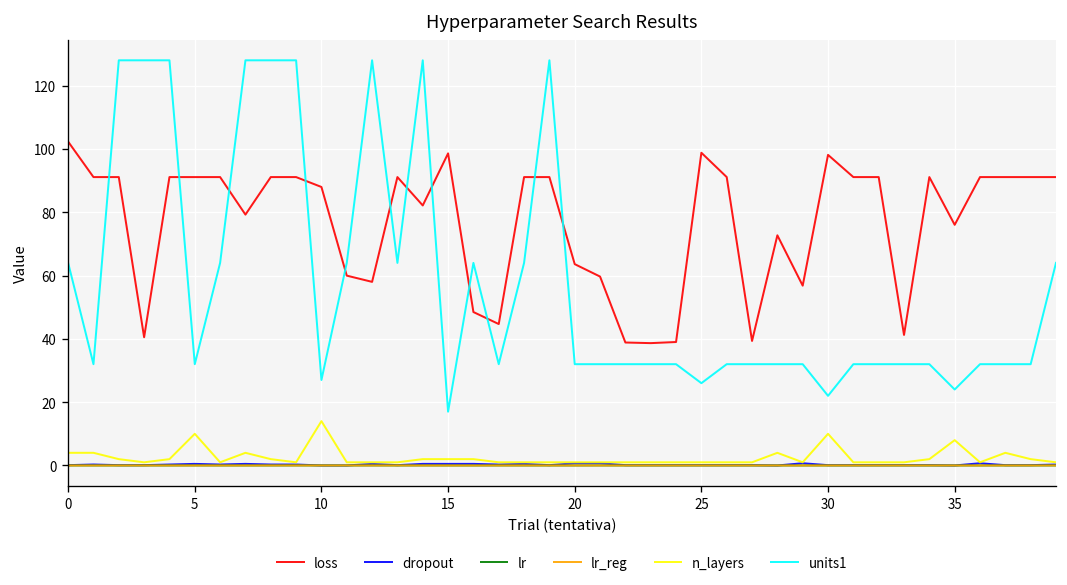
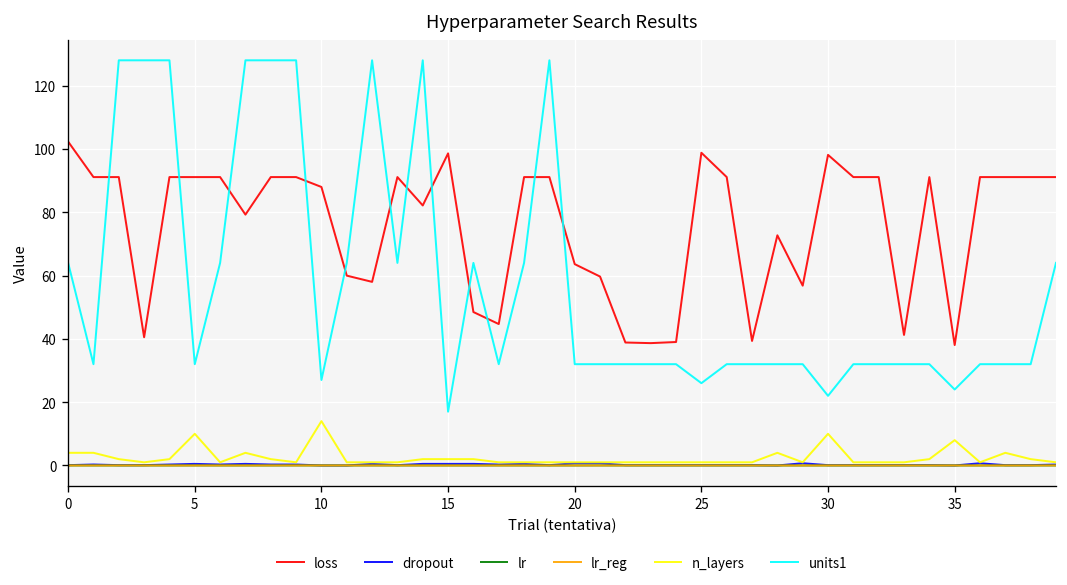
  {
    "loss": {
      "0": 102,
      "5": 91,
      "10": 88,
      "15": 99,
      "20": 64,
      "25": 99,
      "30": 98,
-     "35": 76
+     "35": 38
    },
    "n_layers": {
      "0": 4,
      "5": 10,
      "10": 14,
      "15": 2,
      "30": 10,
      "35": 8
    },
    "units1": {
      "0": 64,
      "5": 32,
      "10": 27,
      "15": 17,
      "20": 32,
      "25": 26,
      "30": 22,
      "35": 24
    }
  }
